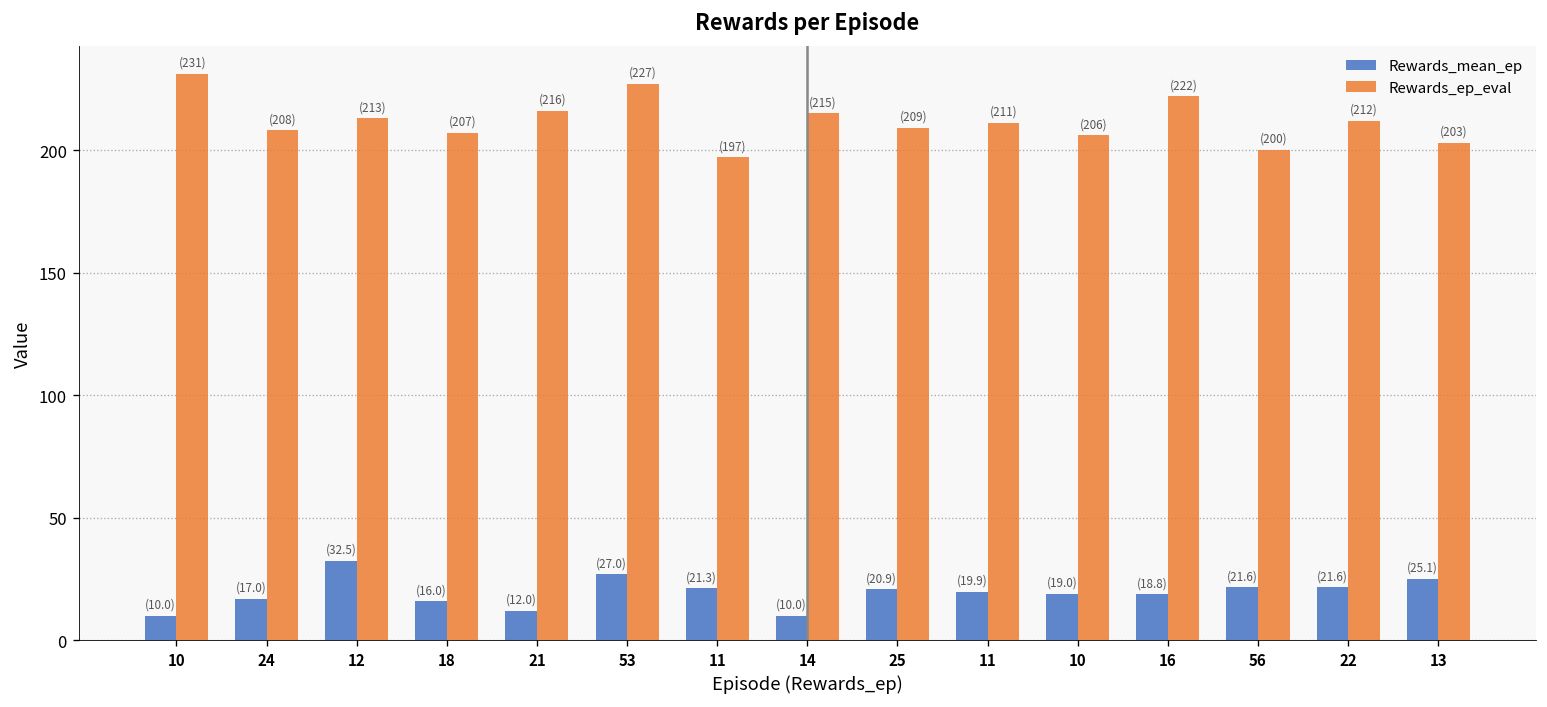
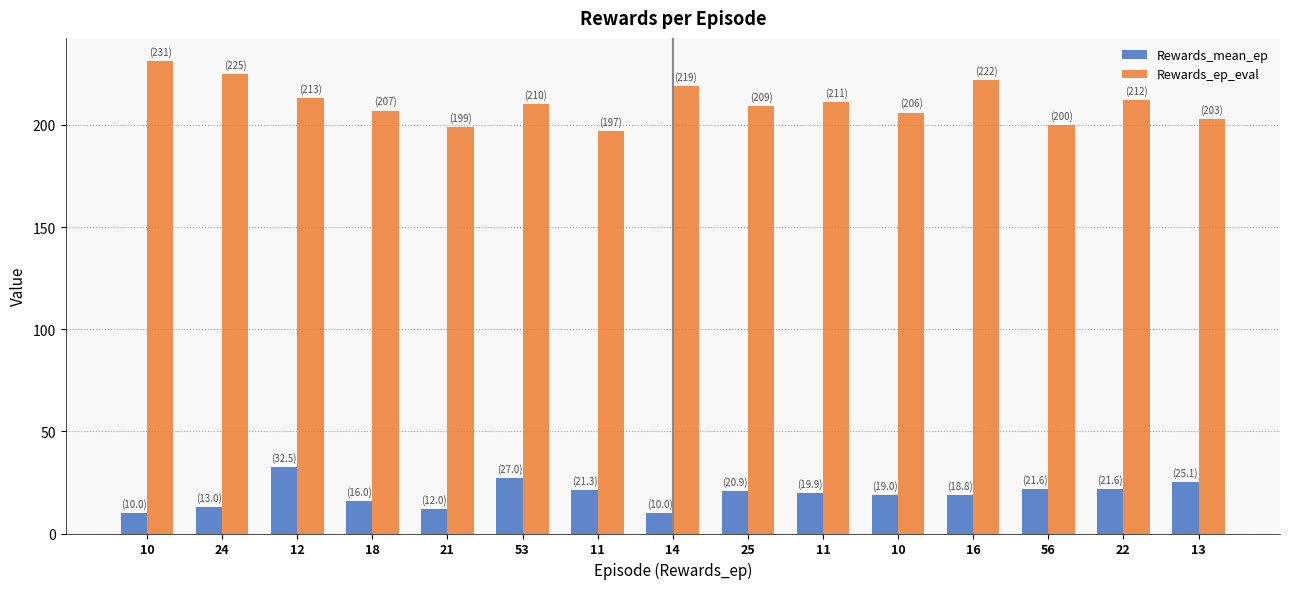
  {
    "Rewards_mean_ep": {
-     "24": "(17.0)",
+     "24": "(13.0)",
      "12": "(32.5)",
      "18": "(16.0)",
      "21": "(12.0)",
      "53": "(27.0)",
      "14": "(10.0)",
      "25": "(20.9)",
      "16": "(18.8)",
      "56": "(21.6)",
      "22": "(21.6)",
      "13": "(25.1)"
    },
    "Rewards_ep_eval": {
-     "24": "(208)",
+     "24": "(225)",
      "12": "(213)",
      "18": "(207)",
-     "21": "(216)",
-     "53": "(227)",
-     "14": "(215)",
+     "21": "(199)",
+     "53": "(210)",
+     "14": "(219)",
      "25": "(209)",
      "16": "(222)",
      "56": "(200)",
      "22": "(212)",
      "13": "(203)"
    }
  }
